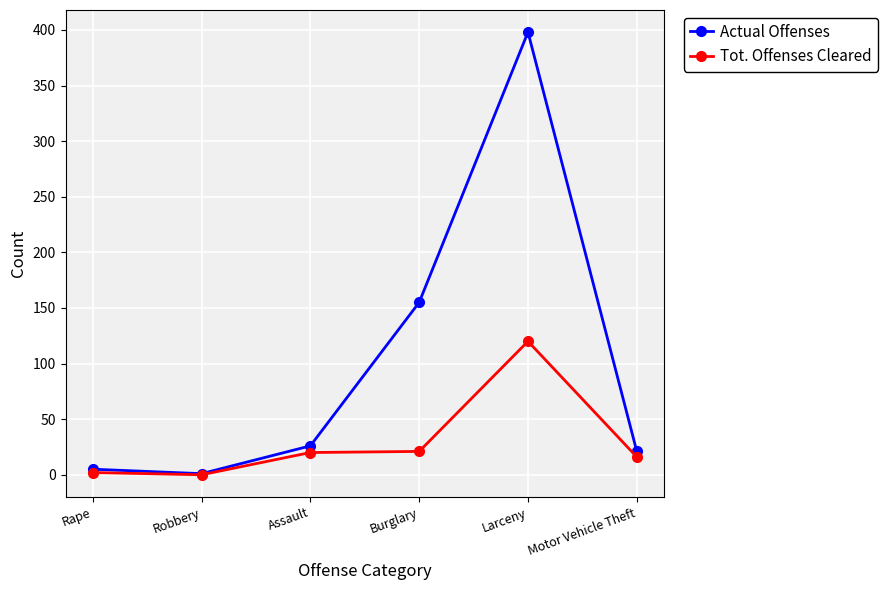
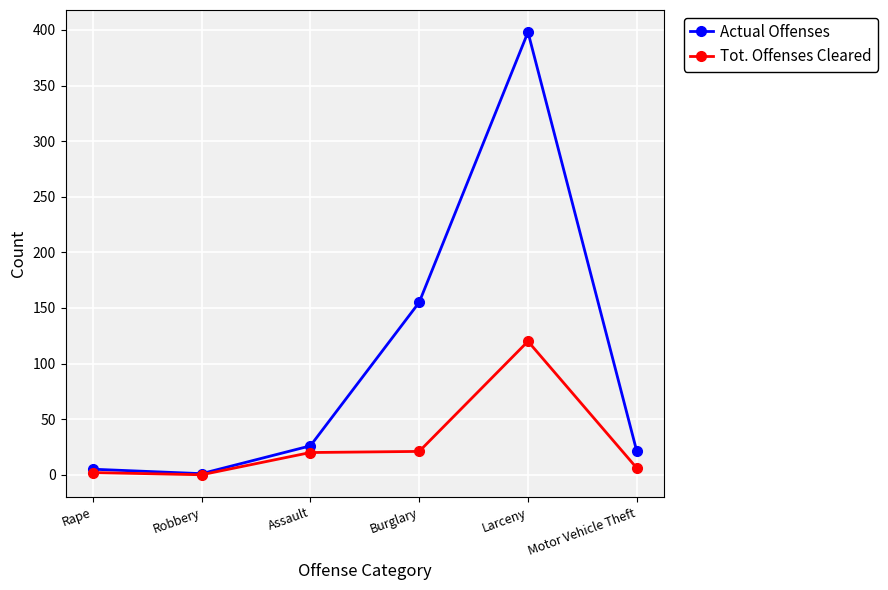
  {
    "Actual Offenses": {
      "Rape": 5,
      "Assault": 26,
      "Burglary": 155,
      "Larceny": 398,
      "Motor Vehicle Theft": 21
    },
    "Tot. Offenses Cleared": {
      "Rape": 2,
      "Assault": 20,
      "Burglary": 21,
      "Larceny": 120,
-     "Motor Vehicle Theft": 16
+     "Motor Vehicle Theft": 6
    }
  }
